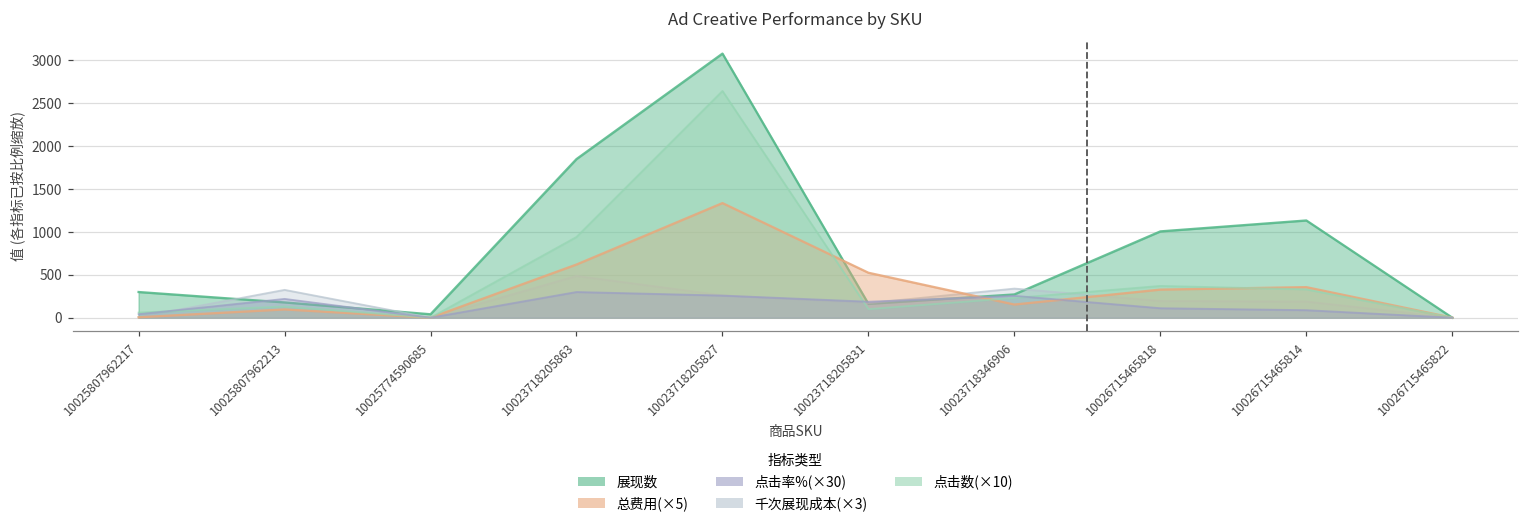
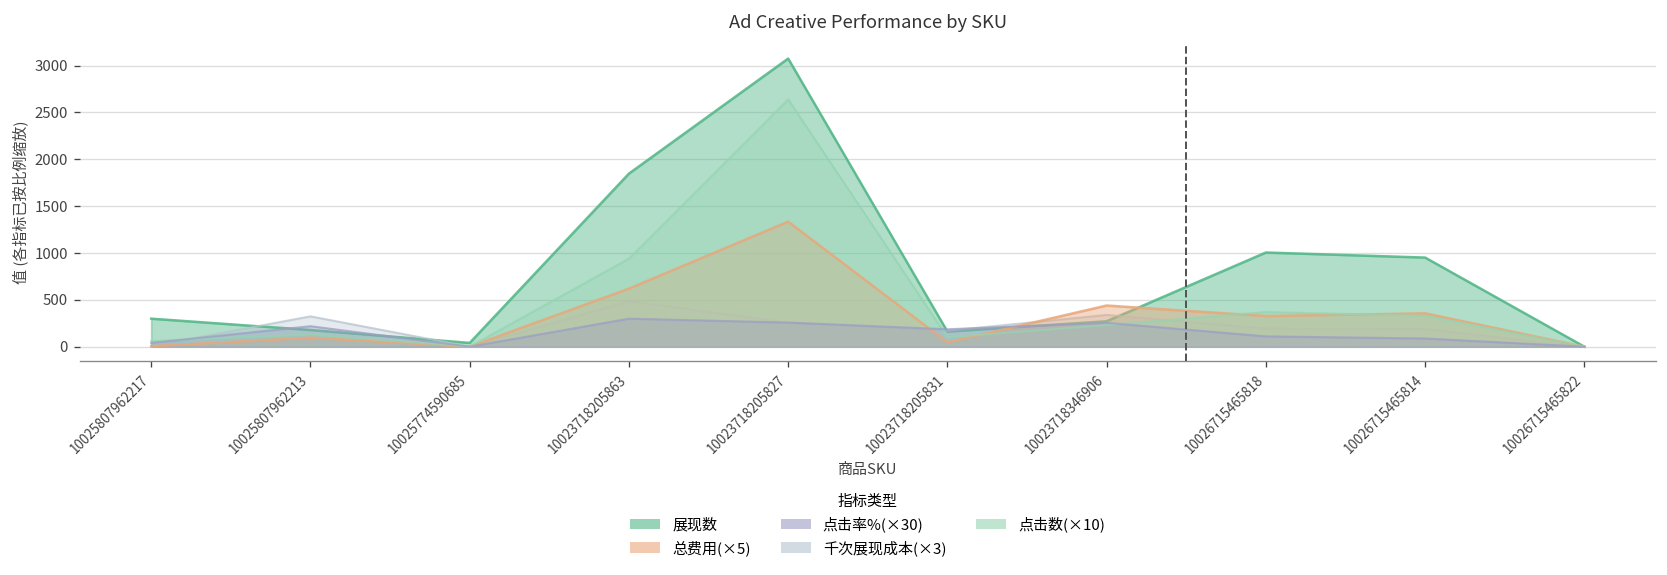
  {
    "展现数": {
      "10025807962217": 300,
      "10025807962213": 200,
      "10025774590685": 0,
      "10023718205863": 1800,
      "10023718205827": 3100,
      "10026715465818": 1000,
-     "10026715465814": 1100
+     "10026715465814": 1000
    },
    "总费用(×5)": {
      "10025807962213": 100,
      "10023718205863": 600,
      "10023718205827": 1300,
-     "10023718205831": 500,
-     "10023718346906": 200,
+     "10023718205831": 0,
+     "10023718346906": 400,
      "10026715465818": 300
    }
  }
